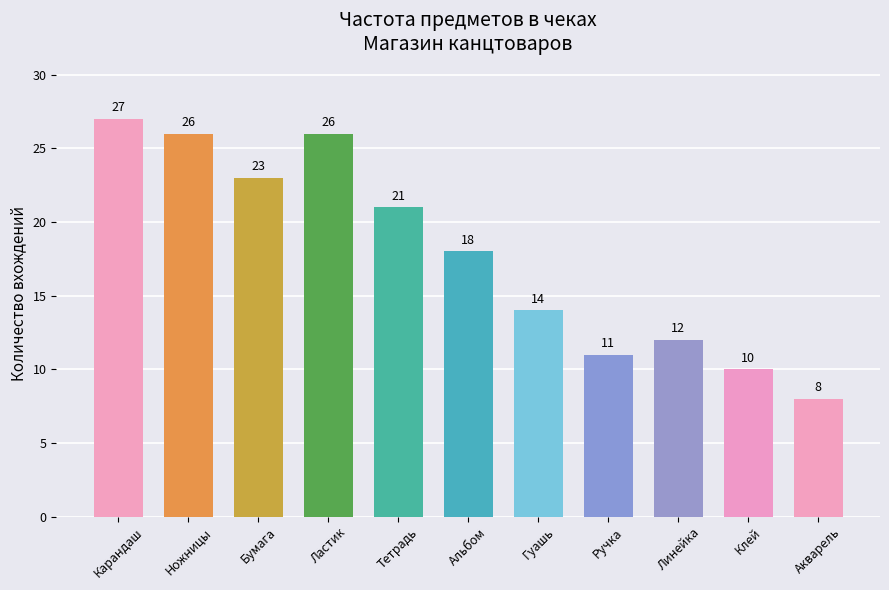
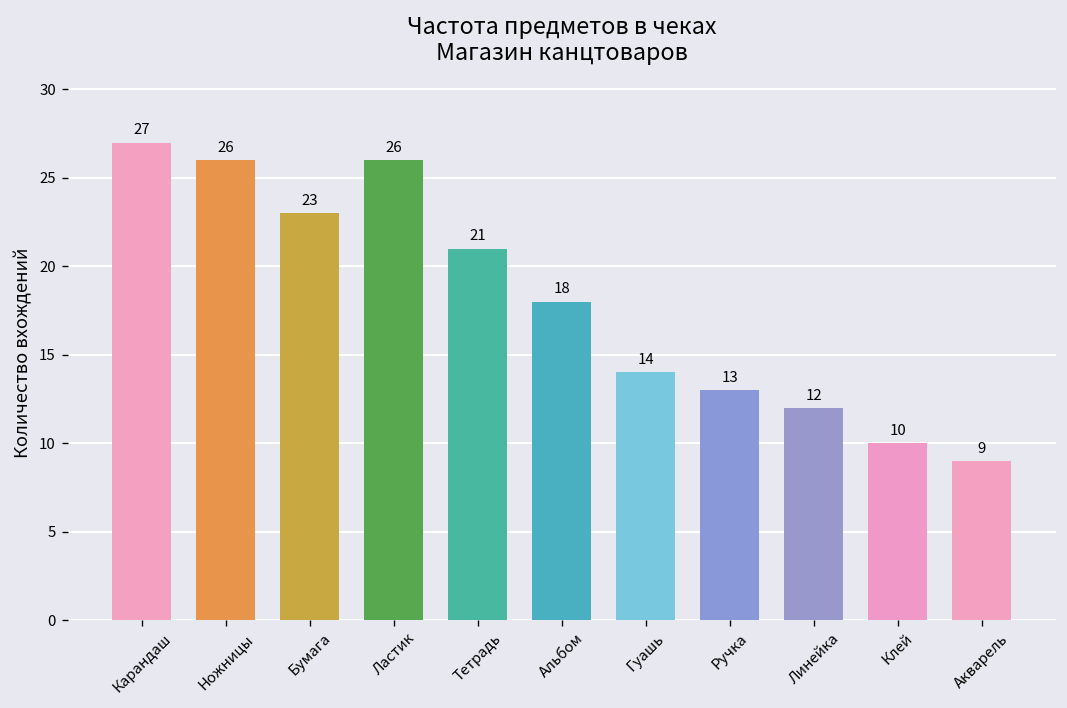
  {
    "Карандаш": 27,
    "Ножницы": 26,
    "Бумага": 23,
    "Ластик": 26,
    "Тетрадь": 21,
    "Альбом": 18,
    "Гуашь": 14,
-   "Ручка": 11,
+   "Ручка": 13,
    "Линейка": 12,
    "Клей": 10,
-   "Акварель": 8
+   "Акварель": 9
  }
